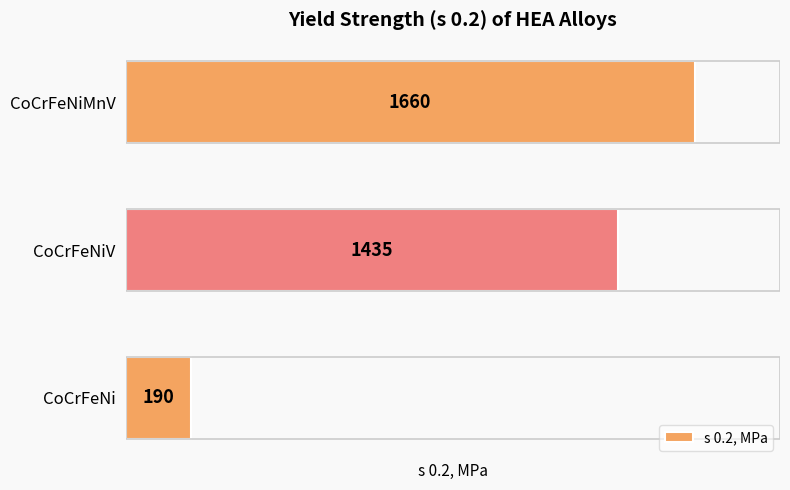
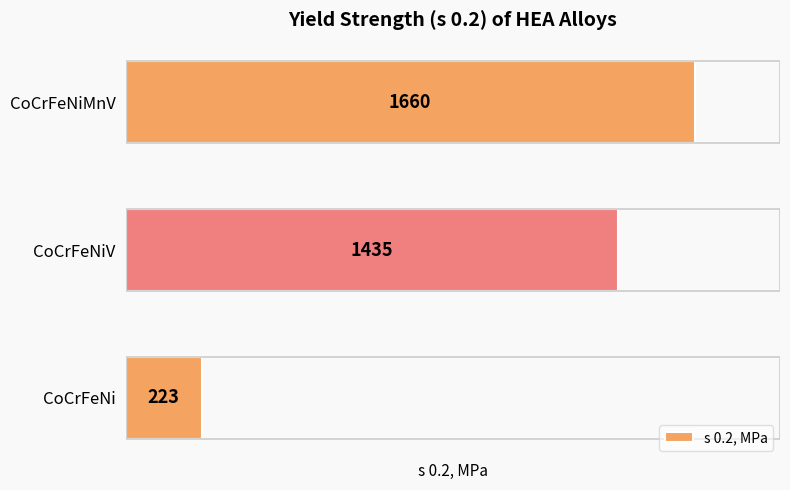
  {
    "CoCrFeNiMnV": 1660,
    "CoCrFeNiV": 1435,
-   "CoCrFeNi": 190
+   "CoCrFeNi": 223
  }
